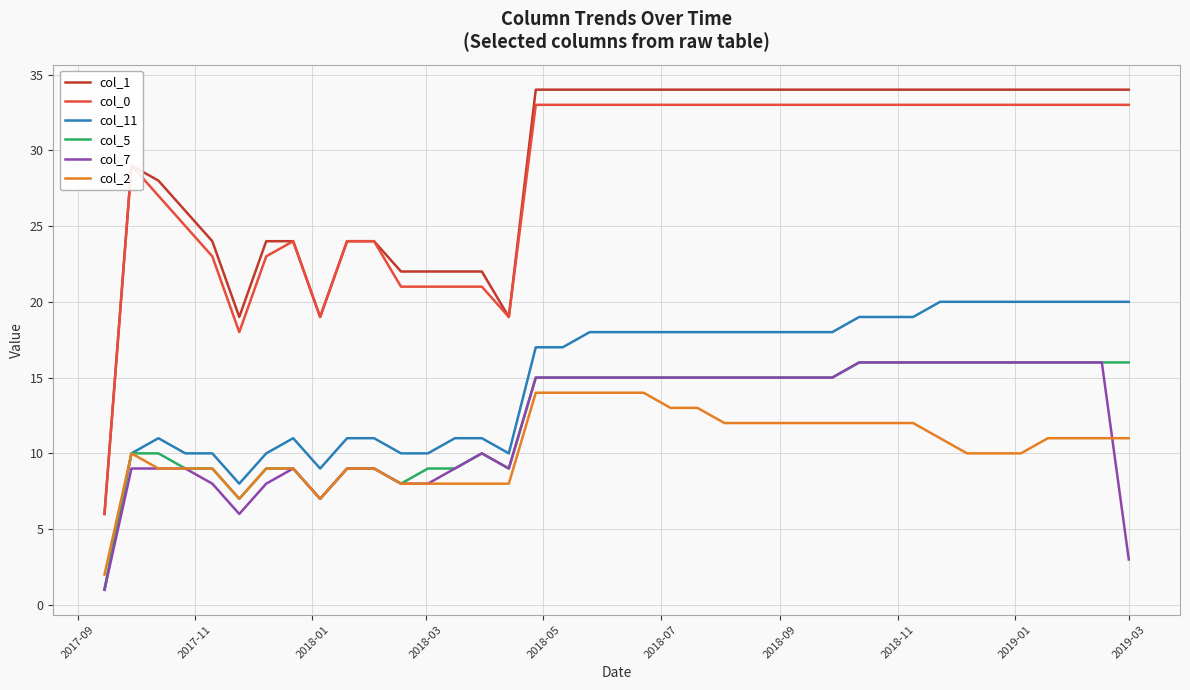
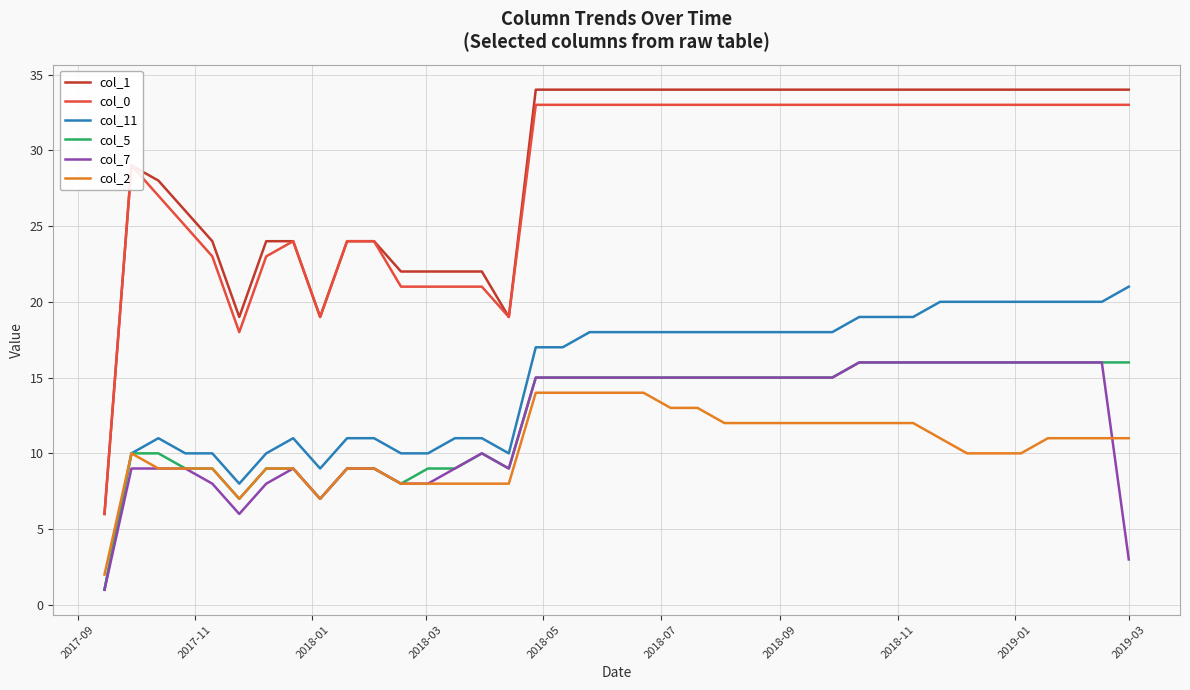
  {
    "col_11": {
-     "2019-03": 20
+     "2019-03": 21
    },
    "col_5": {
      "2019-03": 16
    },
    "col_7": {
      "2019-03": 3
    }
  }
